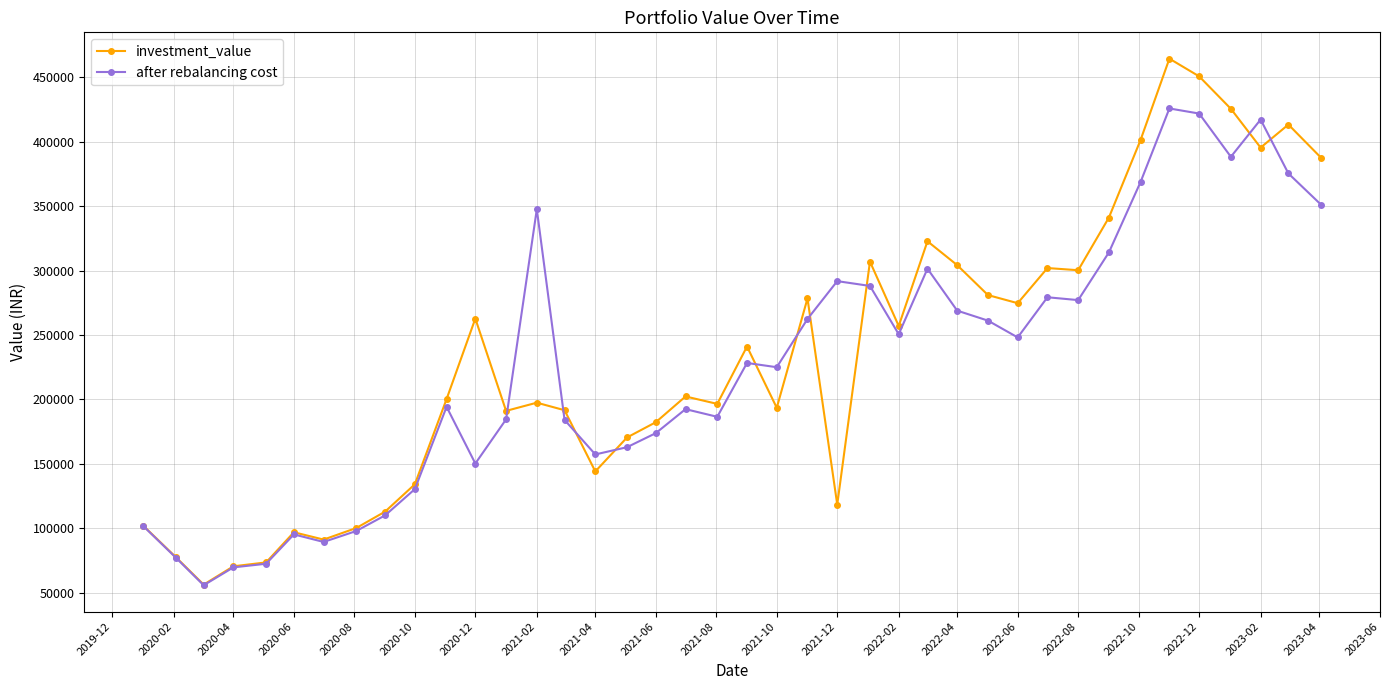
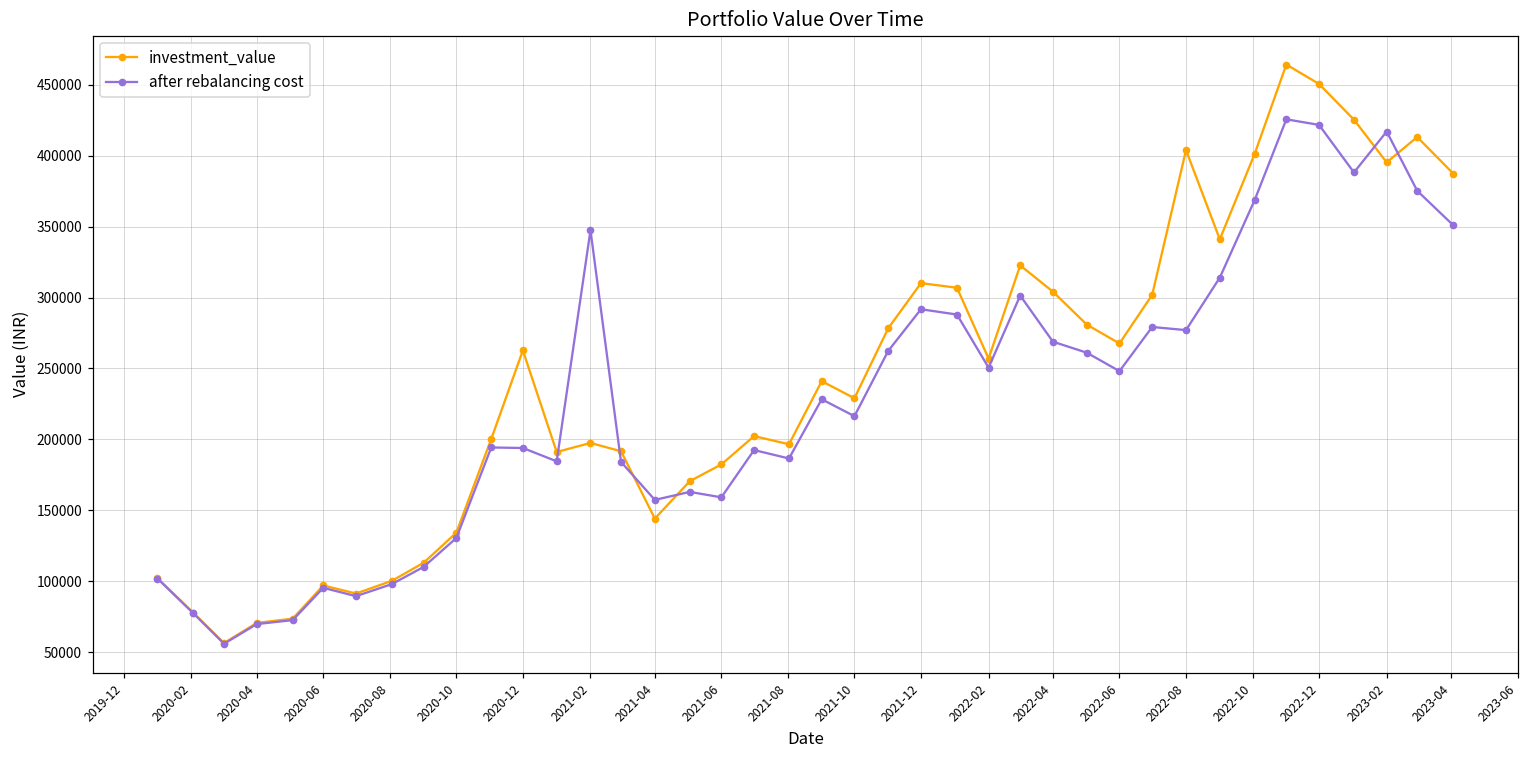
  {
    "investment_value": {
      "2020-10": 134000,
      "2020-12": 263000,
      "2021-02": 197000,
      "2021-04": 144000,
      "2021-06": 182000,
-     "2021-10": 194000,
-     "2021-12": 118000,
+     "2021-10": 229000,
+     "2021-12": 310000,
      "2022-02": 257000,
      "2022-04": 304000,
-     "2022-06": 275000,
-     "2022-08": 300000,
+     "2022-06": 268000,
+     "2022-08": 404000,
      "2022-12": 451000,
      "2023-02": 395000
    },
    "after rebalancing cost": {
      "2020-10": 130000,
-     "2020-12": 150000,
+     "2020-12": 194000,
      "2021-02": 348000,
      "2021-04": 157000,
-     "2021-06": 174000,
-     "2021-10": 225000,
+     "2021-06": 159000,
+     "2021-10": 216000,
      "2021-12": 292000,
      "2022-02": 251000,
      "2022-04": 269000,
      "2022-06": 248000,
      "2022-08": 277000,
      "2022-12": 422000,
      "2023-02": 417000
    }
  }
